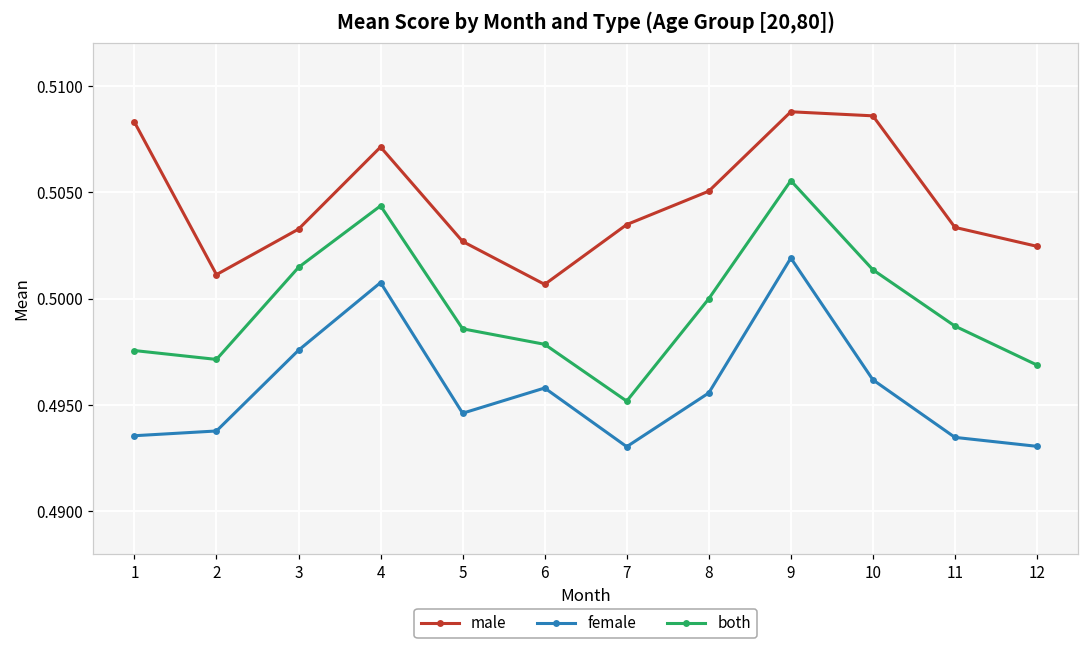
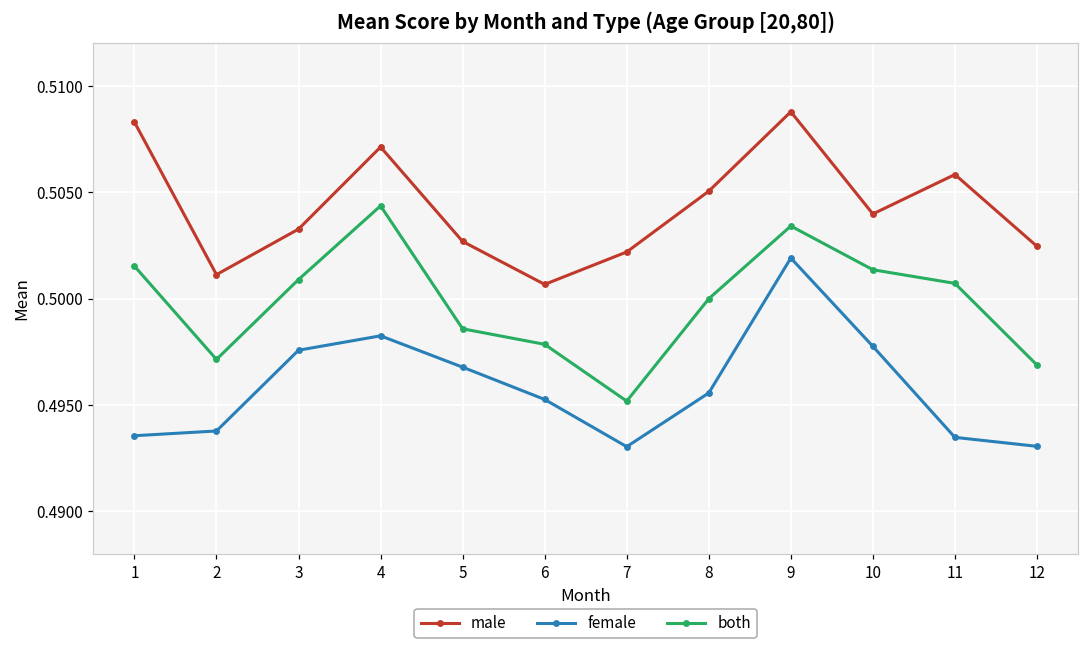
  {
    "male": {
      "1": 0.5083,
      "2": 0.5011,
      "3": 0.5033,
      "4": 0.5071,
      "5": 0.5027,
      "6": 0.5007,
-     "7": 0.5035,
+     "7": 0.5022,
      "8": 0.5051,
      "9": 0.5088,
-     "10": 0.5086,
-     "11": 0.5034,
+     "10": 0.5040,
+     "11": 0.5058,
      "12": 0.5025
    },
    "female": {
      "1": 0.4936,
      "2": 0.4938,
      "3": 0.4976,
-     "4": 0.5008,
-     "5": 0.4946,
-     "6": 0.4958,
+     "4": 0.4983,
+     "5": 0.4968,
+     "6": 0.4953,
      "7": 0.4930,
      "8": 0.4956,
      "9": 0.5019,
-     "10": 0.4962,
+     "10": 0.4978,
      "11": 0.4935,
      "12": 0.4931
    },
    "both": {
-     "1": 0.4976,
+     "1": 0.5015,
      "2": 0.4971,
-     "3": 0.5015,
+     "3": 0.5009,
      "4": 0.5044,
      "5": 0.4986,
      "6": 0.4979,
      "7": 0.4952,
      "8": 0.5000,
-     "9": 0.5055,
+     "9": 0.5034,
      "10": 0.5014,
-     "11": 0.4987,
+     "11": 0.5007,
      "12": 0.4969
    }
  }
